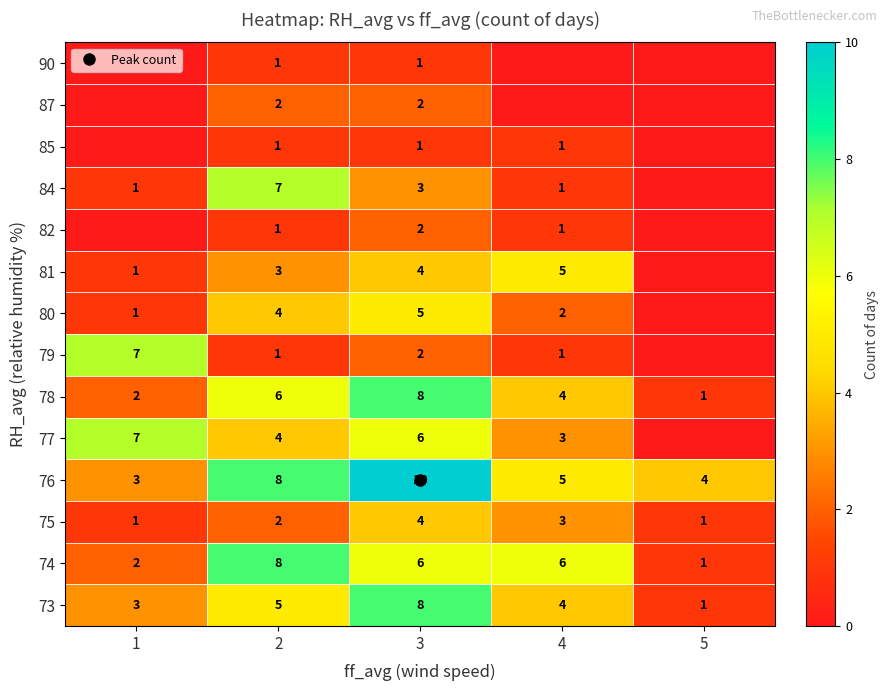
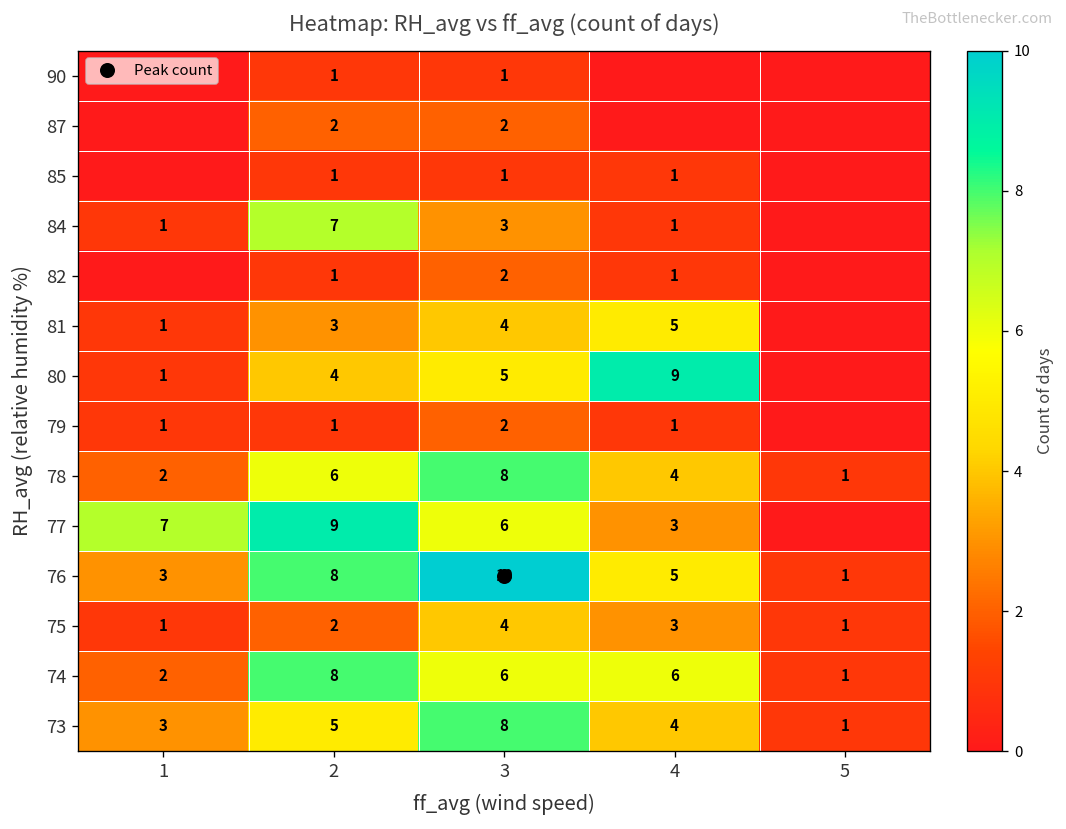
  {
    "90": {
      "2": 1,
      "3": 1
    },
    "87": {
      "2": 2,
      "3": 2
    },
    "85": {
      "2": 1,
      "3": 1,
      "4": 1
    },
    "84": {
      "1": 1,
      "2": 7,
      "3": 3,
      "4": 1
    },
    "82": {
      "2": 1,
      "3": 2,
      "4": 1
    },
    "81": {
      "1": 1,
      "2": 3,
      "3": 4,
      "4": 5
    },
    "80": {
      "1": 1,
      "2": 4,
      "3": 5,
-     "4": 2
+     "4": 9
    },
    "79": {
-     "1": 7,
+     "1": 1,
      "2": 1,
      "3": 2,
      "4": 1
    },
    "78": {
      "1": 2,
      "2": 6,
      "3": 8,
      "4": 4,
      "5": 1
    },
    "77": {
      "1": 7,
-     "2": 4,
+     "2": 9,
      "3": 6,
      "4": 3
    },
    "76": {
      "1": 3,
      "2": 8,
      "4": 5,
-     "5": 4
+     "5": 1
    },
    "75": {
      "1": 1,
      "2": 2,
      "3": 4,
      "4": 3,
      "5": 1
    },
    "74": {
      "1": 2,
      "2": 8,
      "3": 6,
      "4": 6,
      "5": 1
    },
    "73": {
      "1": 3,
      "2": 5,
      "3": 8,
      "4": 4,
      "5": 1
    }
  }
